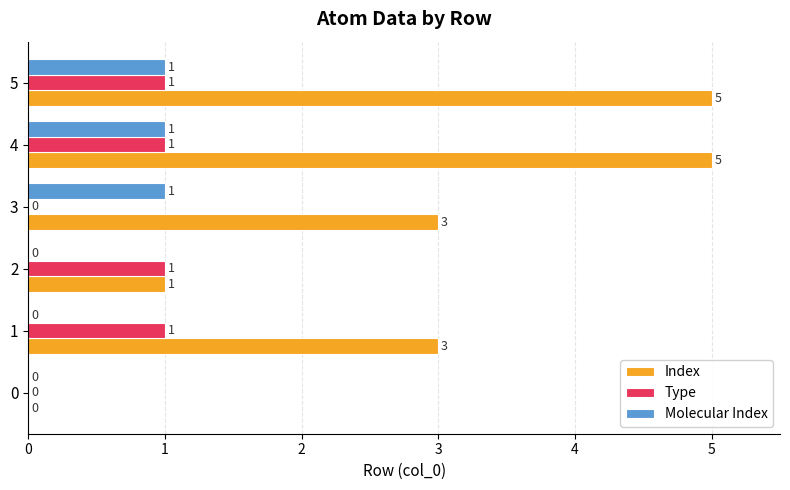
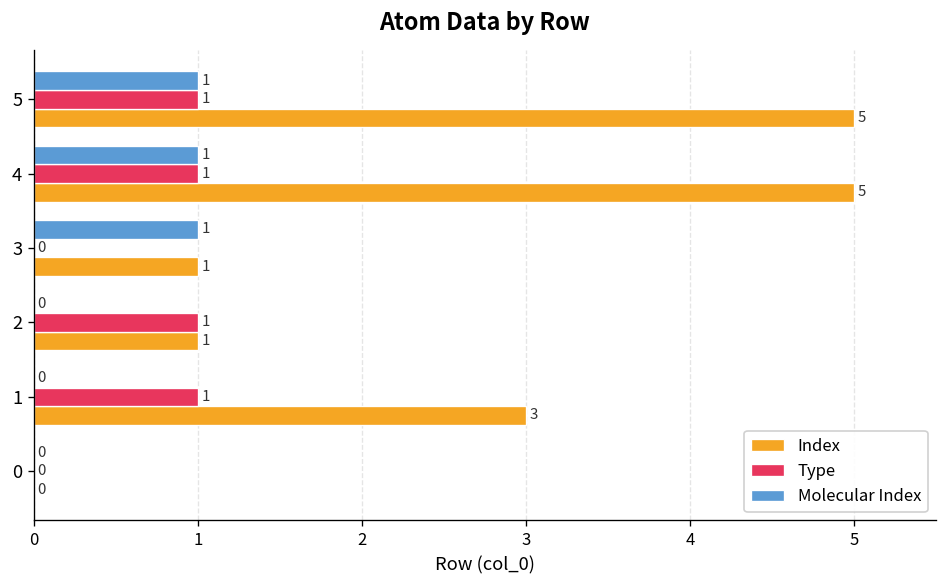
  {
    "Index": {
      "5": 5,
      "4": 5,
-     "3": 3,
+     "3": 1,
      "2": 1,
      "1": 3,
      "0": 0
    },
    "Type": {
      "5": 1,
      "4": 1,
      "3": 0,
      "2": 1,
      "1": 1,
      "0": 0
    },
    "Molecular Index": {
      "5": 1,
      "4": 1,
      "3": 1,
      "2": 0,
      "1": 0,
      "0": 0
    }
  }
